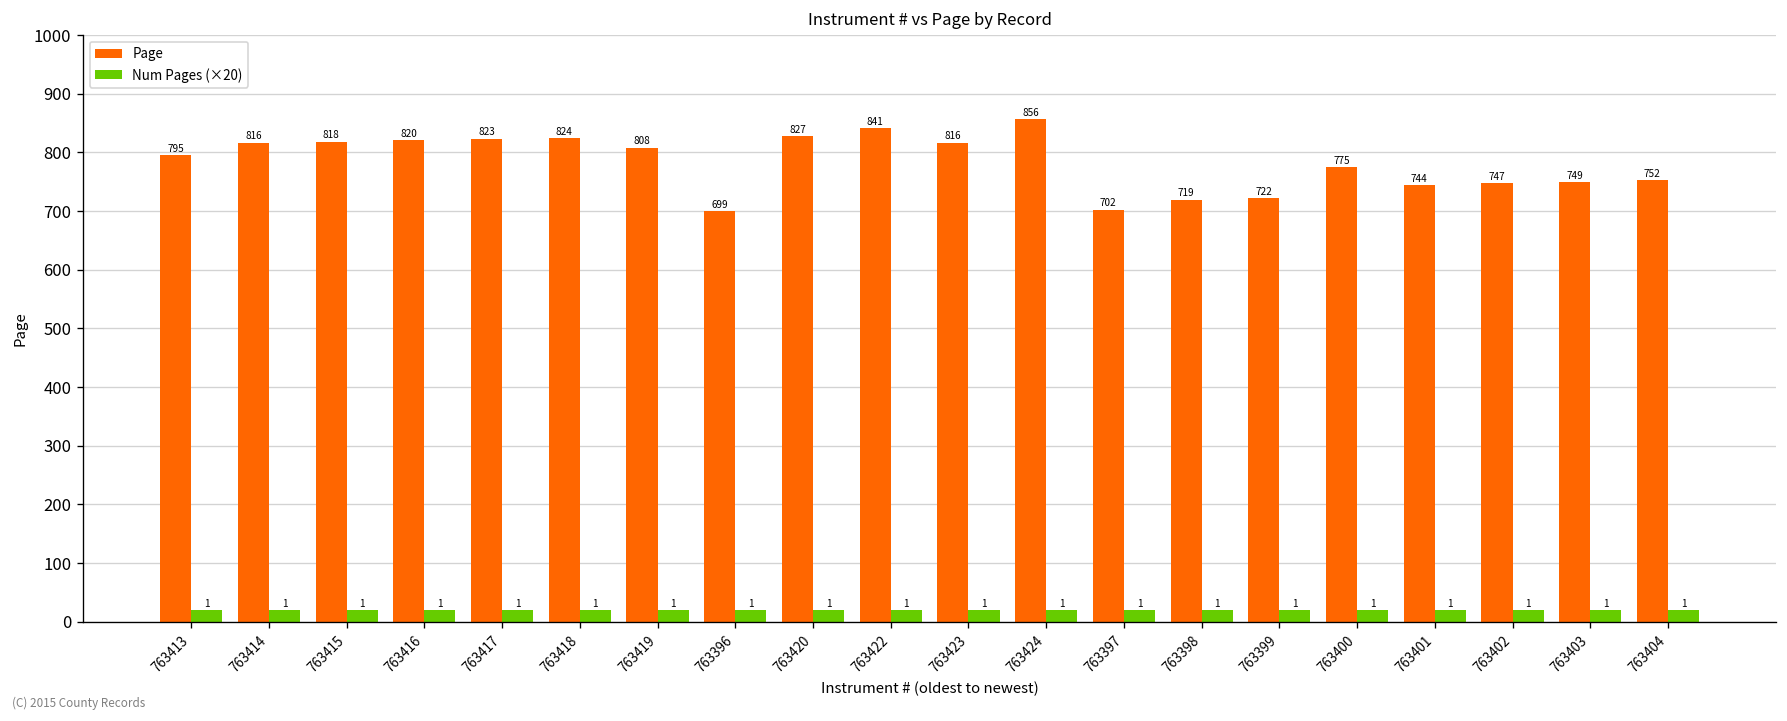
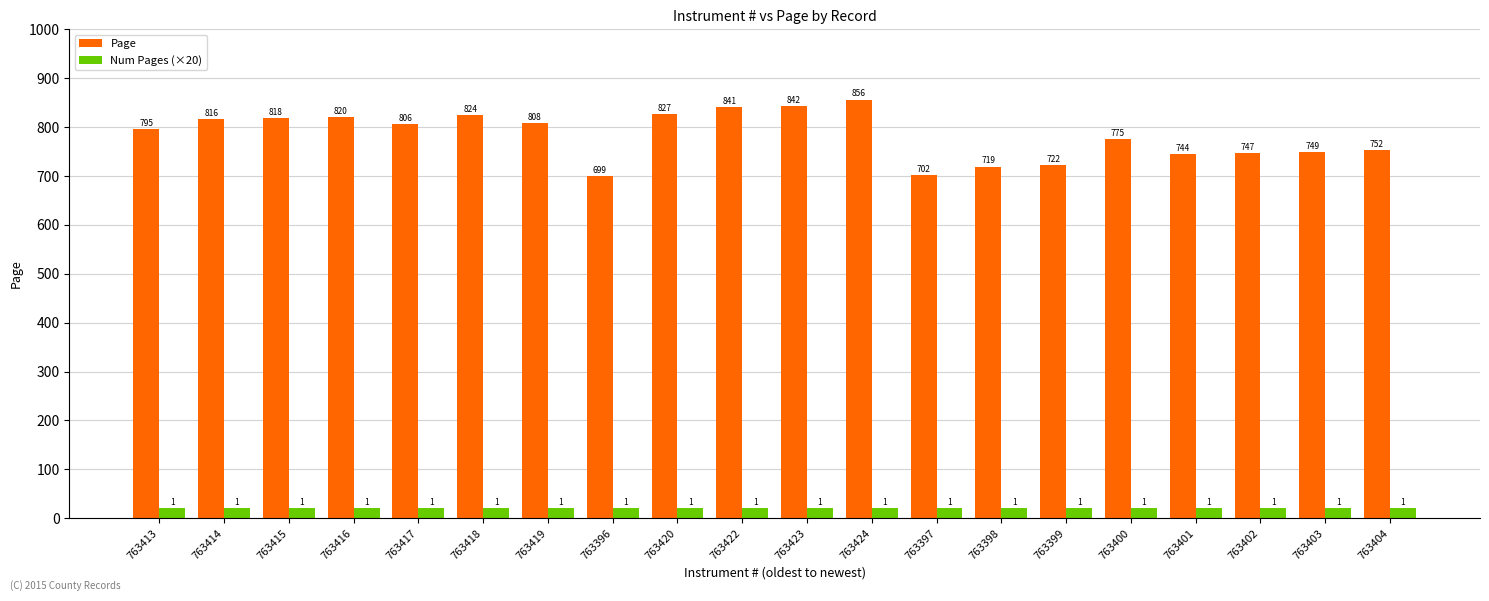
  {
    "Page": {
      "763413": 795,
      "763414": 816,
      "763415": 818,
      "763416": 820,
-     "763417": 823,
+     "763417": 806,
      "763418": 824,
      "763419": 808,
      "763396": 699,
      "763420": 827,
      "763422": 841,
-     "763423": 816,
+     "763423": 842,
      "763424": 856,
      "763397": 702,
      "763398": 719,
      "763399": 722,
      "763400": 775,
      "763401": 744,
      "763402": 747,
      "763403": 749,
      "763404": 752
    }
  }
